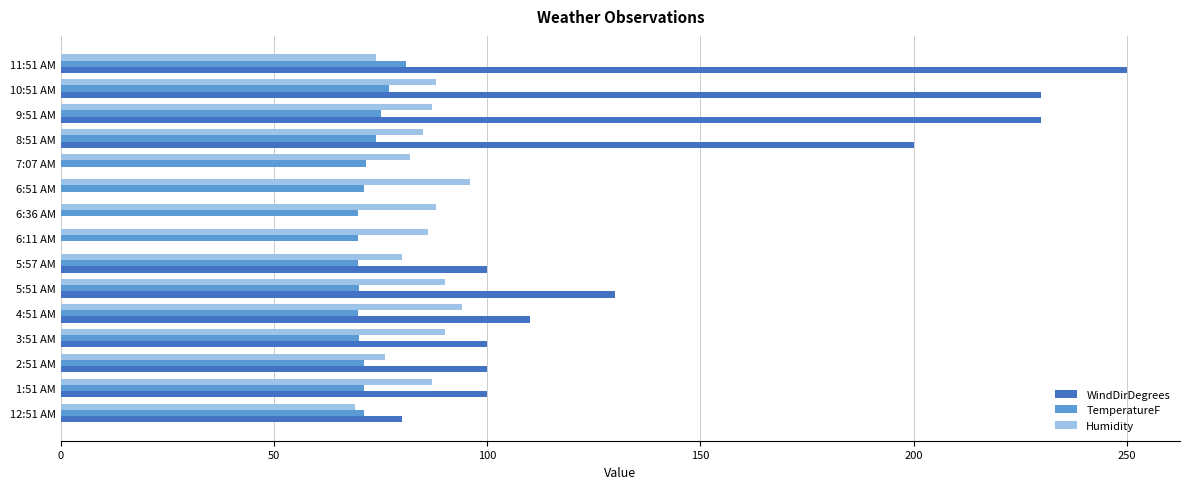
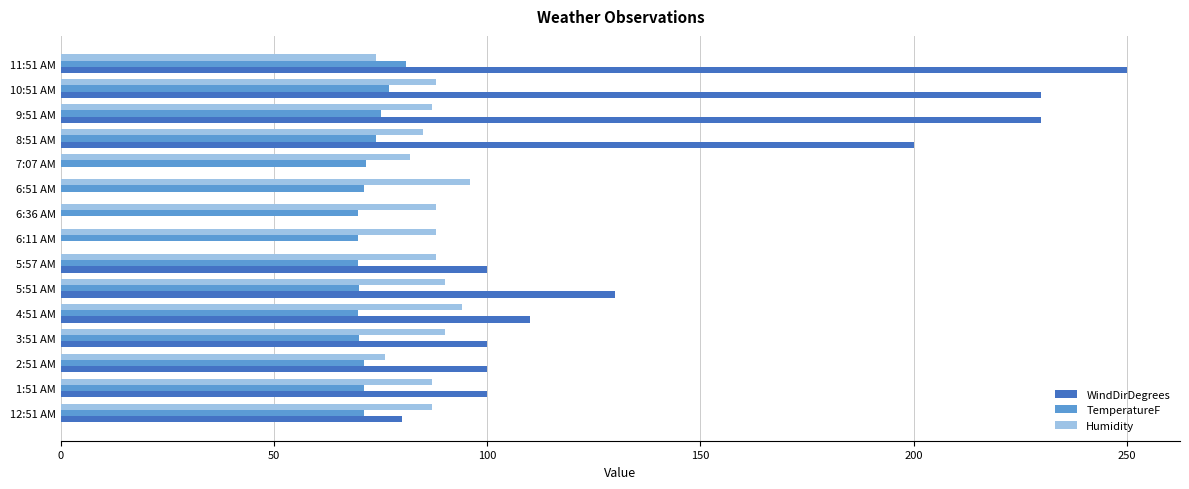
  {
    "Humidity": {
      "11:51 AM": 74,
      "10:51 AM": 88,
      "9:51 AM": 87,
      "8:51 AM": 85,
      "7:07 AM": 82,
      "6:51 AM": 96,
      "6:36 AM": 88,
-     "6:11 AM": 86,
-     "5:57 AM": 80,
+     "6:11 AM": 88,
+     "5:57 AM": 88,
      "5:51 AM": 90,
      "4:51 AM": 94,
      "3:51 AM": 90,
      "2:51 AM": 76,
      "1:51 AM": 87,
-     "12:51 AM": 69
+     "12:51 AM": 87
    }
  }
